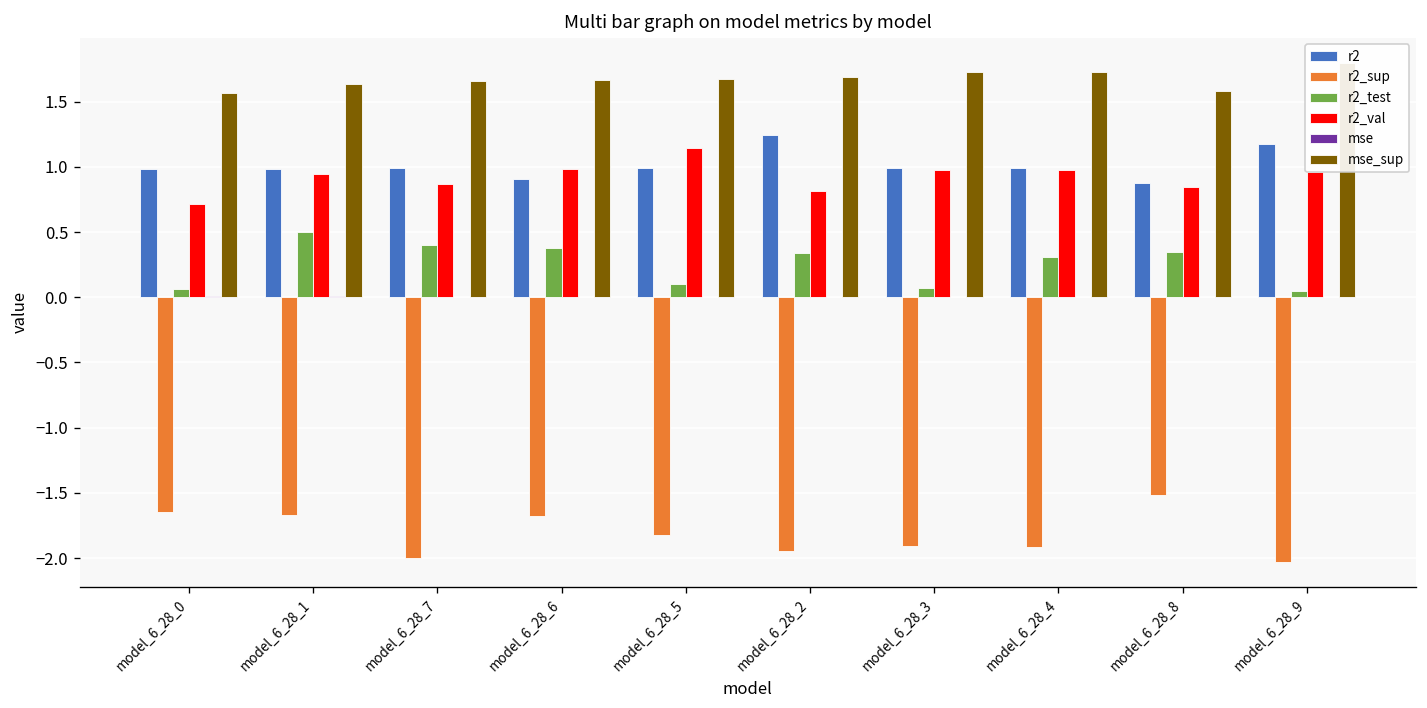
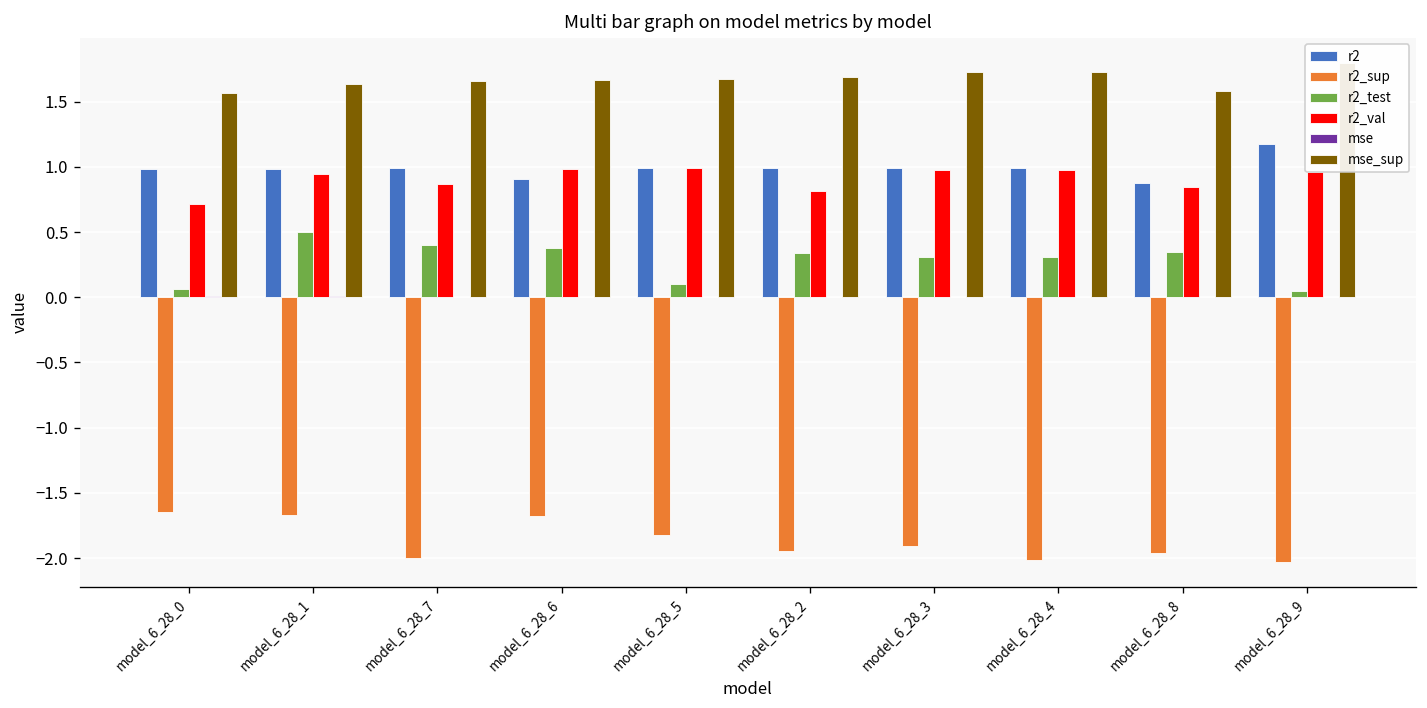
  {
    "r2": {
      "model_6_28_0": 0.98,
      "model_6_28_1": 0.98,
      "model_6_28_7": 0.99,
      "model_6_28_6": 0.91,
      "model_6_28_5": 0.99,
-     "model_6_28_2": 1.25,
+     "model_6_28_2": 0.99,
      "model_6_28_3": 0.99,
      "model_6_28_4": 0.99,
      "model_6_28_8": 0.87,
      "model_6_28_9": 1.17
    },
    "r2_sup": {
      "model_6_28_0": -1.64,
      "model_6_28_1": -1.67,
      "model_6_28_7": -2.00,
      "model_6_28_6": -1.68,
      "model_6_28_5": -1.82,
      "model_6_28_2": -1.95,
      "model_6_28_3": -1.91,
-     "model_6_28_4": -1.91,
-     "model_6_28_8": -1.51,
+     "model_6_28_4": -2.01,
+     "model_6_28_8": -1.96,
      "model_6_28_9": -2.03
    },
    "r2_test": {
      "model_6_28_0": 0.06,
      "model_6_28_1": 0.50,
      "model_6_28_7": 0.40,
      "model_6_28_6": 0.38,
      "model_6_28_5": 0.10,
      "model_6_28_2": 0.34,
-     "model_6_28_3": 0.07,
+     "model_6_28_3": 0.31,
      "model_6_28_4": 0.31,
      "model_6_28_8": 0.35,
      "model_6_28_9": 0.05
    },
    "r2_val": {
      "model_6_28_0": 0.72,
      "model_6_28_1": 0.95,
      "model_6_28_7": 0.87,
      "model_6_28_6": 0.99,
-     "model_6_28_5": 1.15,
+     "model_6_28_5": 0.99,
      "model_6_28_2": 0.82,
      "model_6_28_3": 0.98,
      "model_6_28_4": 0.98,
      "model_6_28_8": 0.85,
      "model_6_28_9": 0.96
    },
    "mse_sup": {
      "model_6_28_0": 1.57,
      "model_6_28_1": 1.64,
      "model_6_28_7": 1.66,
      "model_6_28_6": 1.66,
      "model_6_28_5": 1.67,
      "model_6_28_2": 1.69,
      "model_6_28_3": 1.73,
      "model_6_28_4": 1.73,
      "model_6_28_8": 1.58
    }
  }
